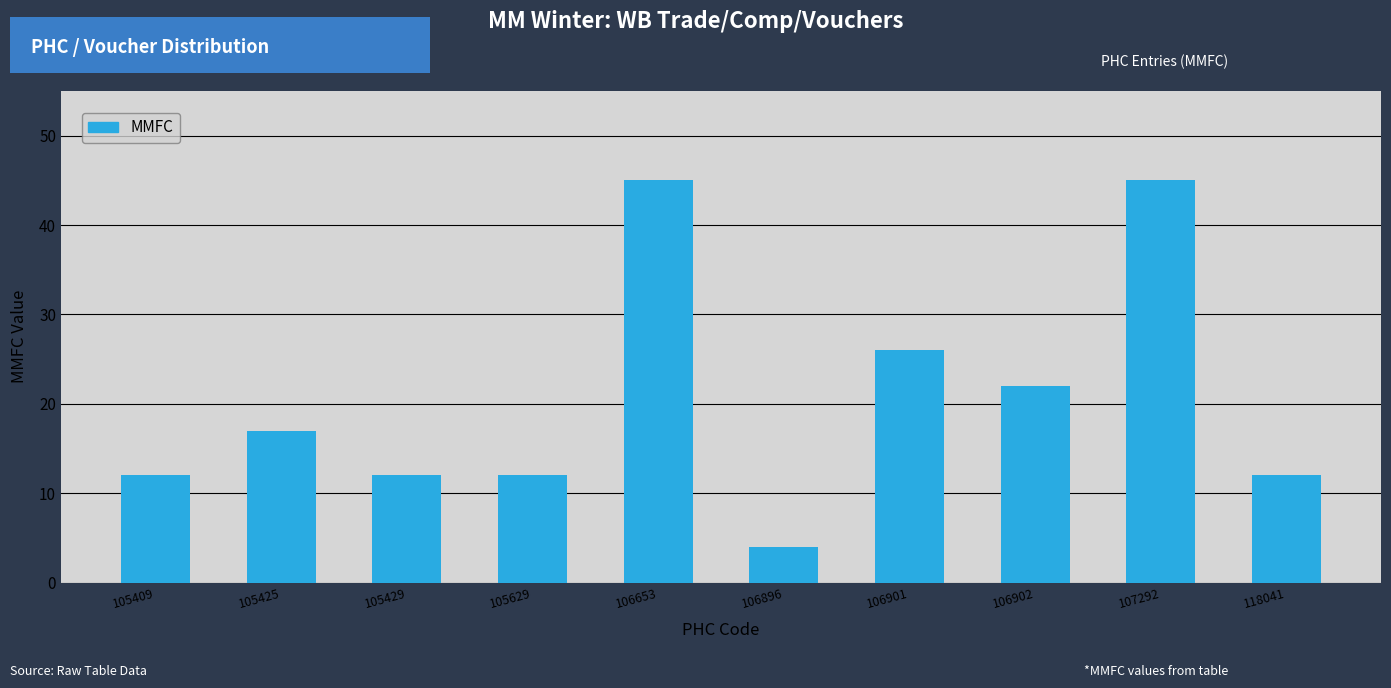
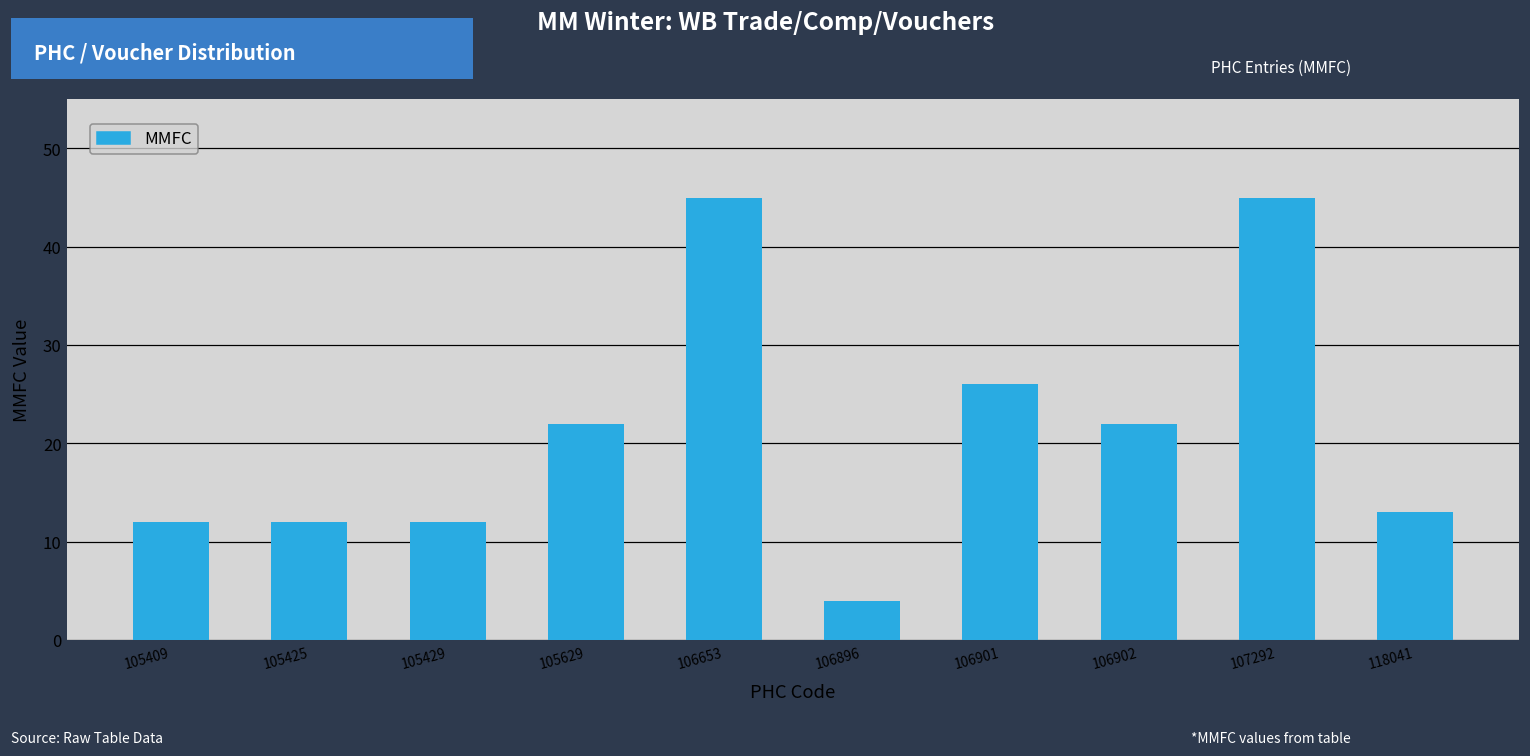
  {
    "105409": 12,
-   "105425": 17,
+   "105425": 12,
    "105429": 12,
-   "105629": 12,
+   "105629": 22,
    "106653": 45,
    "106896": 4,
    "106901": 26,
    "106902": 22,
    "107292": 45,
-   "118041": 12
+   "118041": 13
  }
